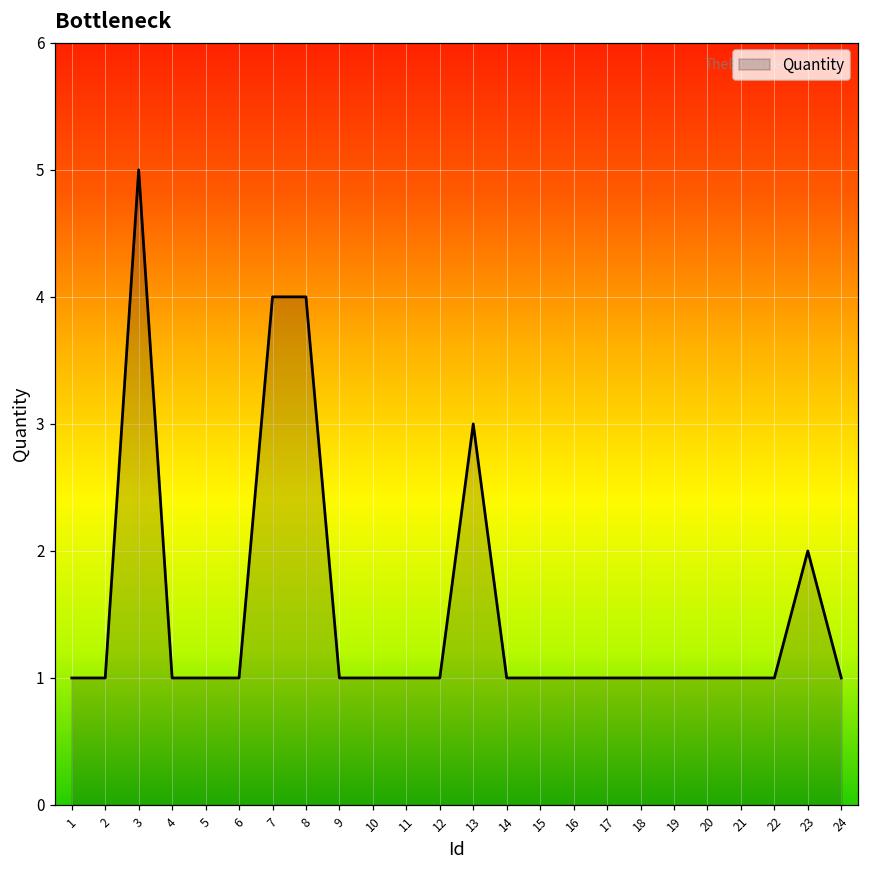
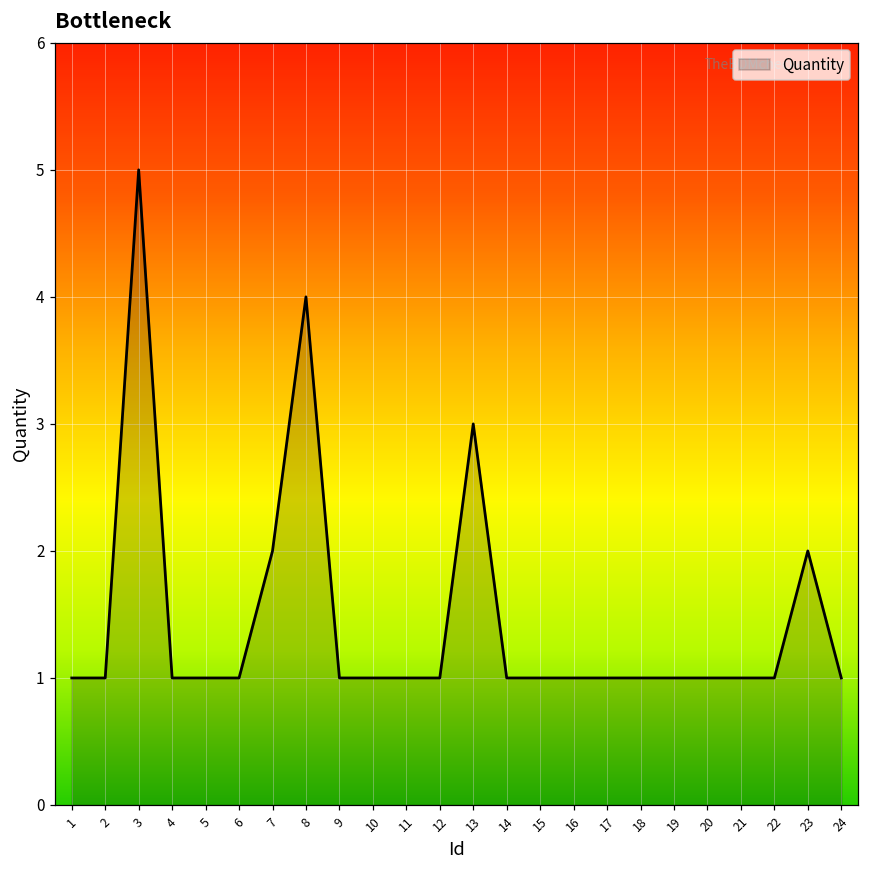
  {
    "1": 1,
    "2": 1,
    "3": 5,
    "4": 1,
    "5": 1,
    "6": 1,
-   "7": 4,
+   "7": 2,
    "8": 4,
    "9": 1,
    "10": 1,
    "11": 1,
    "12": 1,
    "13": 3,
    "14": 1,
    "15": 1,
    "16": 1,
    "17": 1,
    "18": 1,
    "19": 1,
    "20": 1,
    "21": 1,
    "22": 1,
    "23": 2,
    "24": 1
  }
